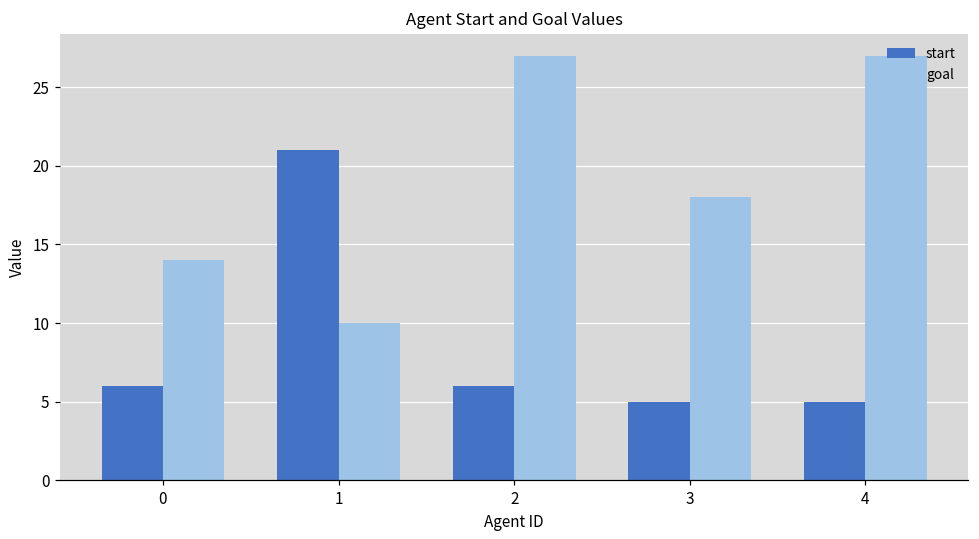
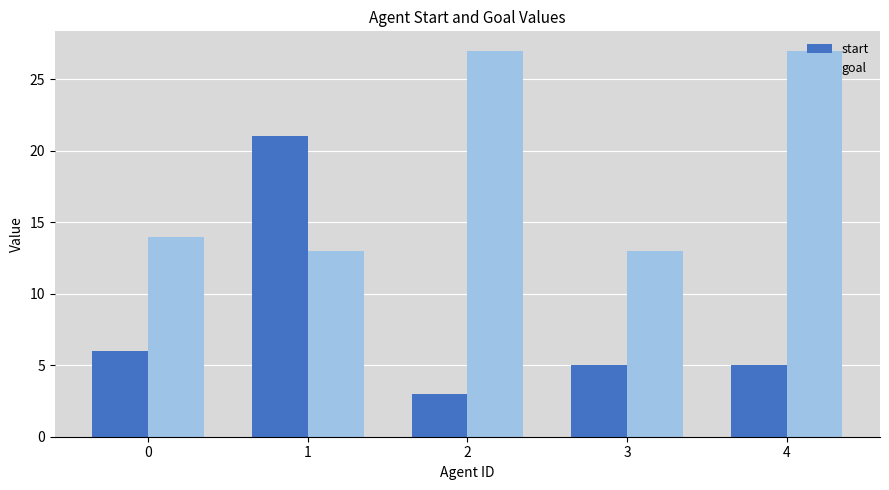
  {
    "start": {
      "0": 6,
      "1": 21,
-     "2": 6,
+     "2": 3,
      "3": 5,
      "4": 5
    },
    "goal": {
      "0": 14,
-     "1": 10,
+     "1": 13,
      "2": 27,
-     "3": 18,
+     "3": 13,
      "4": 27
    }
  }
